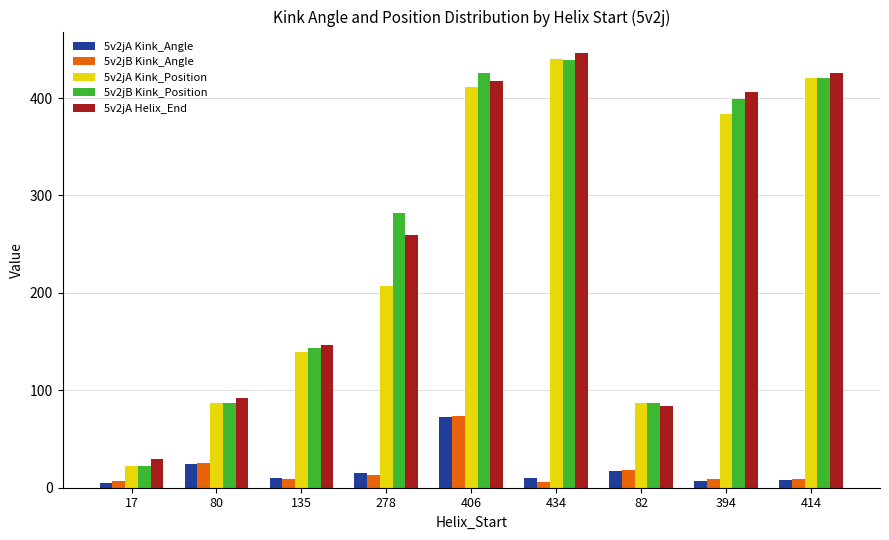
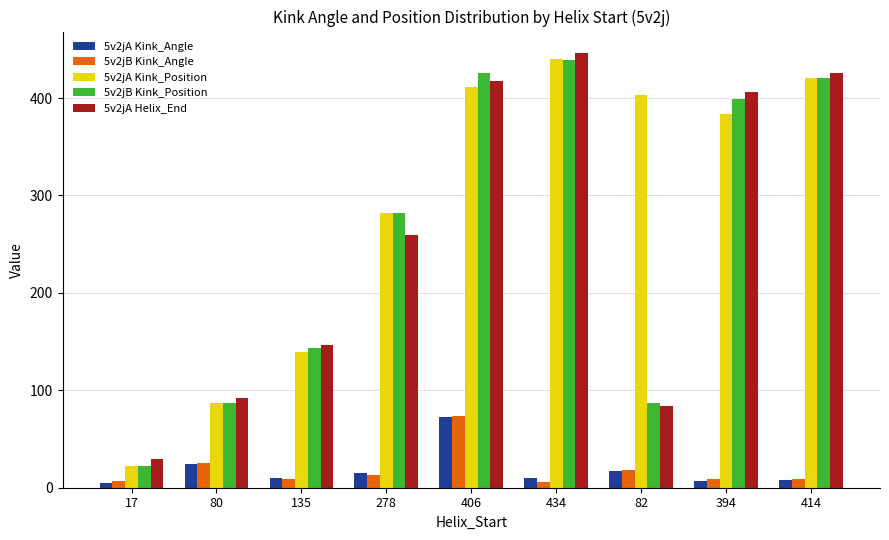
  {
    "5v2jA Kink_Angle": {
      "17": 0,
      "80": 20,
      "135": 10,
      "278": 20,
      "406": 70,
      "434": 10,
      "82": 20,
      "394": 10,
      "414": 10
    },
    "5v2jB Kink_Angle": {
      "17": 10,
      "80": 30,
      "135": 10,
      "278": 10,
      "406": 70,
      "434": 10,
      "82": 20,
      "394": 10,
      "414": 10
    },
    "5v2jA Kink_Position": {
      "17": 20,
      "80": 90,
      "135": 140,
-     "278": 210,
+     "278": 280,
      "406": 410,
      "434": 440,
-     "82": 90,
+     "82": 400,
      "394": 380,
      "414": 420
    },
    "5v2jB Kink_Position": {
      "17": 20,
      "80": 90,
      "135": 140,
      "278": 280,
      "406": 430,
      "434": 440,
      "82": 90,
      "394": 400,
      "414": 420
    },
    "5v2jA Helix_End": {
      "17": 30,
      "80": 90,
      "135": 150,
      "278": 260,
      "406": 420,
      "434": 450,
      "82": 80,
      "394": 410,
      "414": 430
    }
  }
